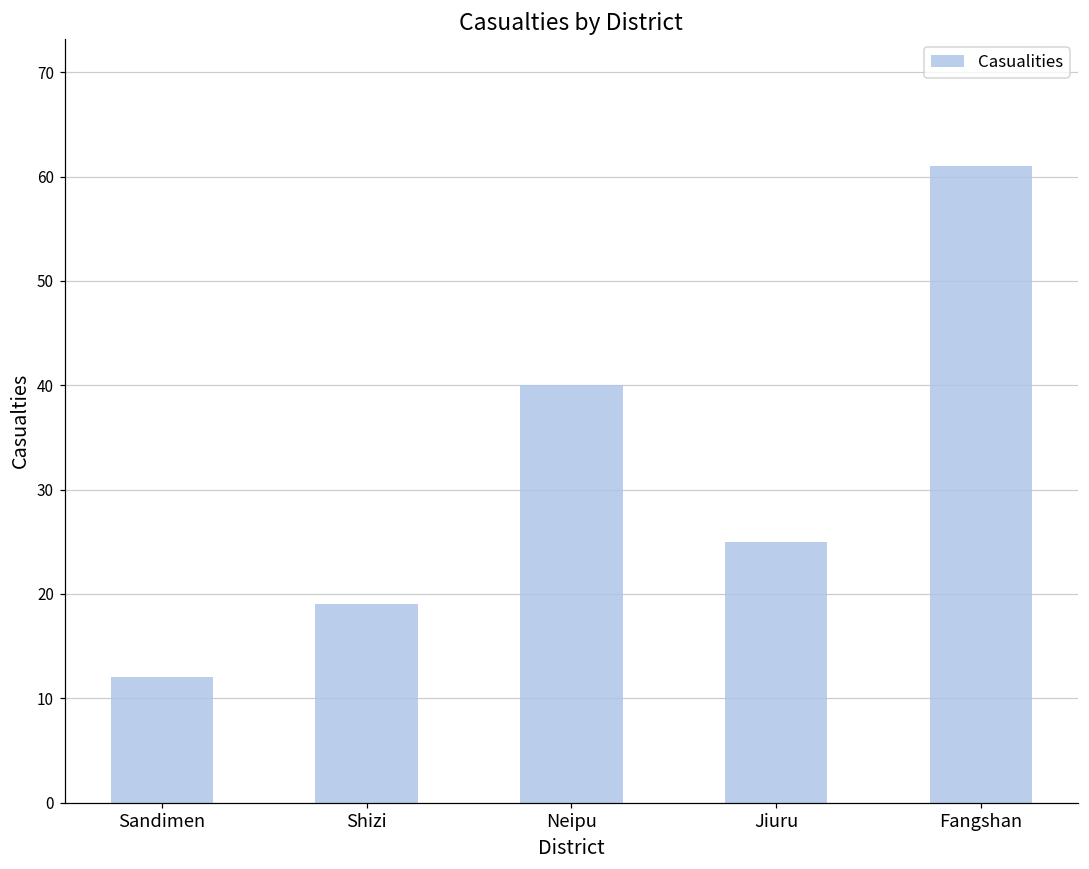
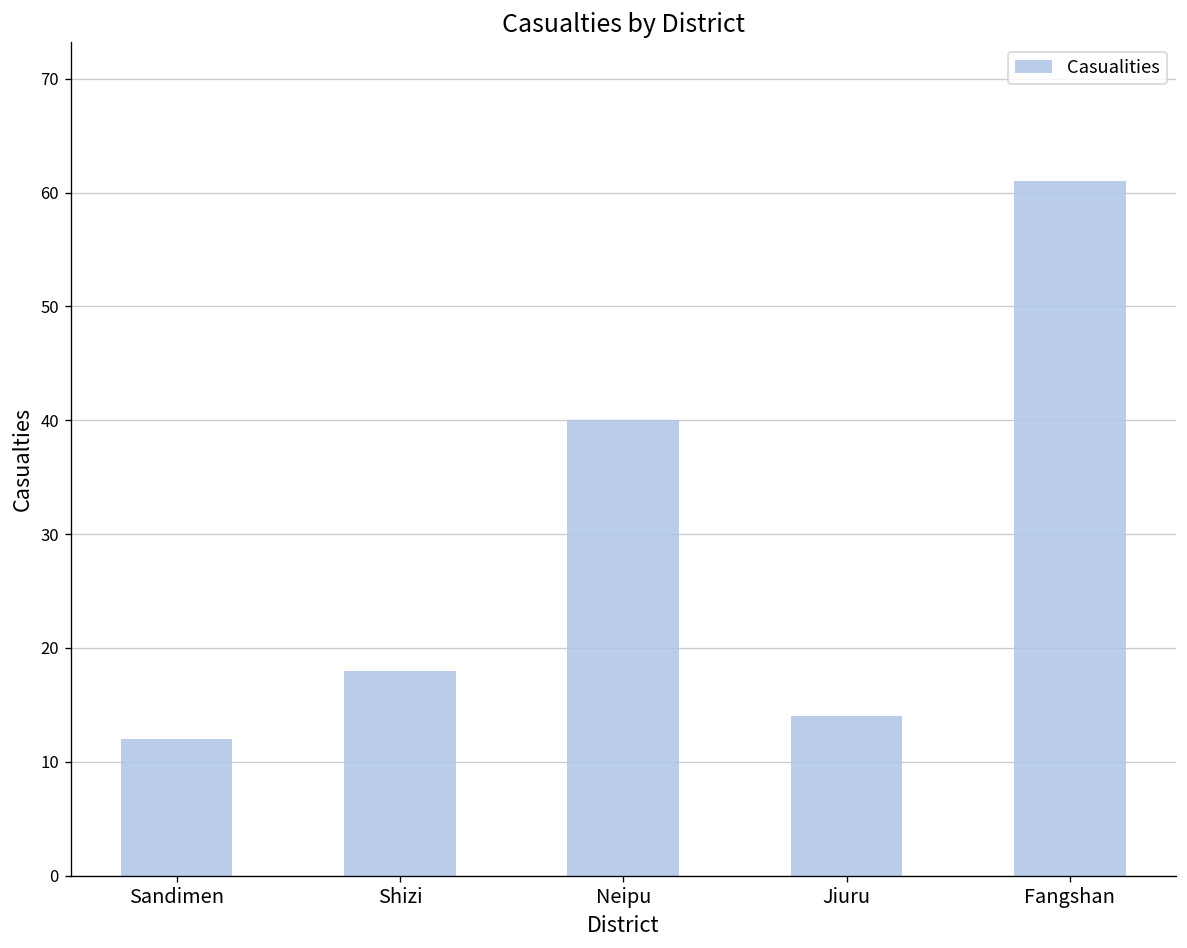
  {
    "Sandimen": 12,
-   "Shizi": 19,
+   "Shizi": 18,
    "Neipu": 40,
-   "Jiuru": 25,
+   "Jiuru": 14,
    "Fangshan": 61
  }
